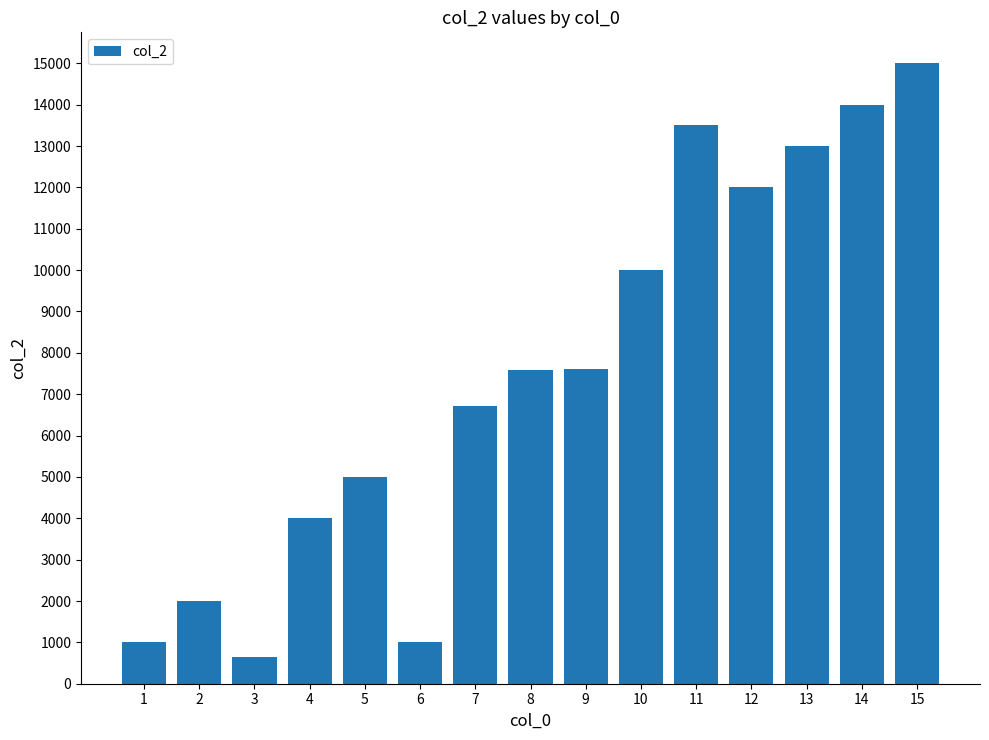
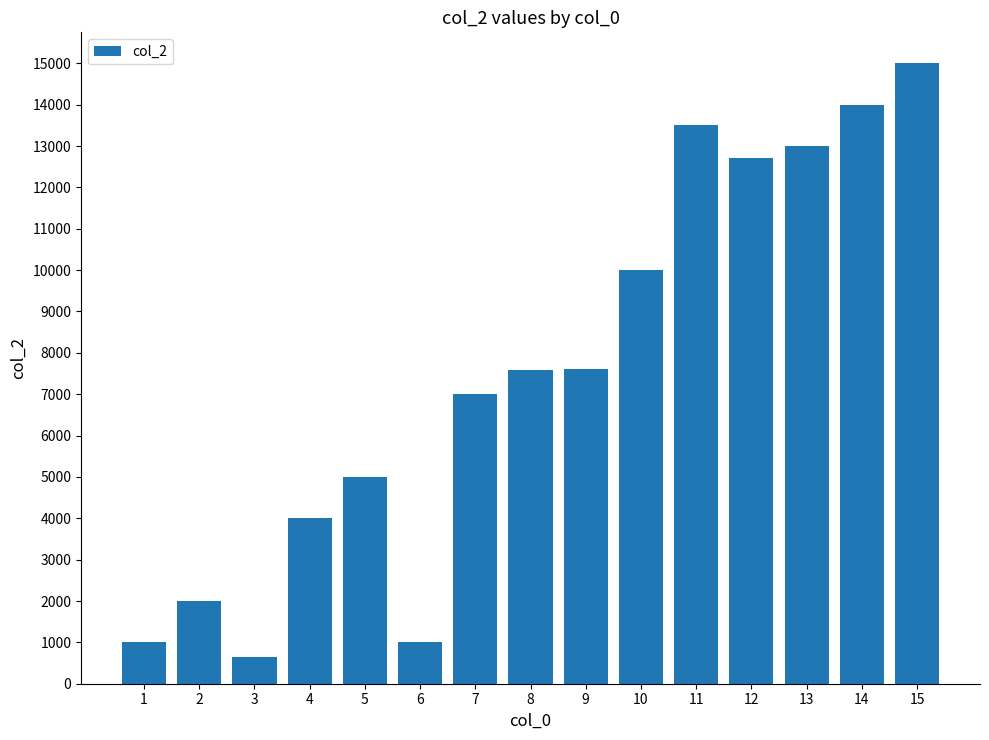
  {
    "1": 1000,
    "2": 2000,
    "3": 600,
    "4": 4000,
    "5": 5000,
    "6": 1000,
-   "7": 6700,
+   "7": 7000,
    "8": 7600,
    "9": 7600,
    "10": 10000,
    "11": 13500,
-   "12": 12000,
+   "12": 12700,
    "13": 13000,
    "14": 14000,
    "15": 15000
  }
